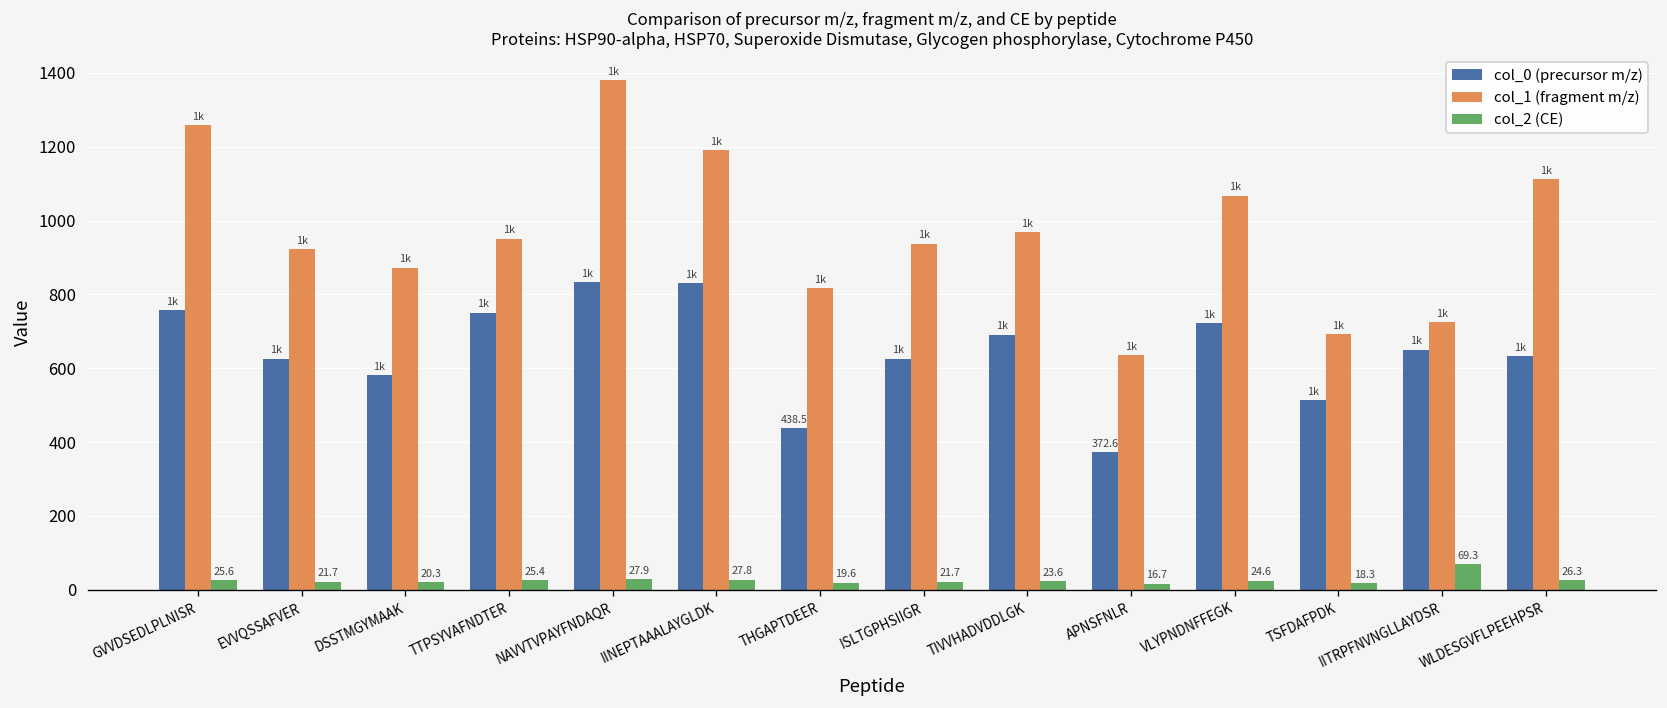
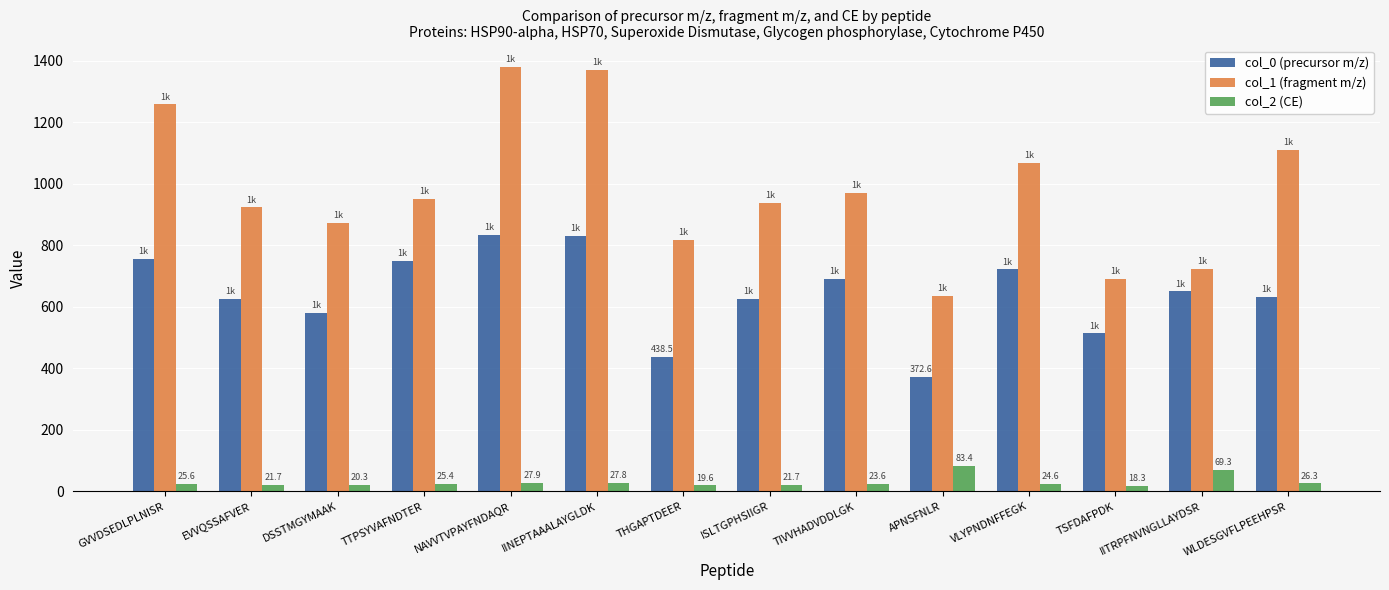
  {
    "col_0 (precursor m/z)": {
      "GVVDSEDLPLNISR": "1k",
      "EVVQSSAFVER": "1k",
      "DSSTMGYMAAK": "1k",
      "TTPSYVAFNDTER": "1k",
      "NAVVTVPAYFNDAQR": "1k",
      "IINEPTAAALAYGLDK": "1k",
      "THGAPTDEER": "438.5",
      "ISLTGPHSIIGR": "1k",
      "TIVVHADVDDLGK": "1k",
      "APNSFNLR": "372.6",
      "VLYPNDNFFEGK": "1k",
      "TSFDAFPDK": "1k",
      "IITRPFNVNGLLAYDSR": "1k",
      "WLDESGVFLPEEHPSR": "1k"
    },
    "col_1 (fragment m/z)": {
-     "IINEPTAAALAYGLDK": "1190"
+     "IINEPTAAALAYGLDK": "1370"
    },
    "col_2 (CE)": {
      "GVVDSEDLPLNISR": "25.6",
      "EVVQSSAFVER": "21.7",
      "DSSTMGYMAAK": "20.3",
      "TTPSYVAFNDTER": "25.4",
      "NAVVTVPAYFNDAQR": "27.9",
      "IINEPTAAALAYGLDK": "27.8",
      "THGAPTDEER": "19.6",
      "ISLTGPHSIIGR": "21.7",
      "TIVVHADVDDLGK": "23.6",
-     "APNSFNLR": "16.7",
+     "APNSFNLR": "83.4",
      "VLYPNDNFFEGK": "24.6",
      "TSFDAFPDK": "18.3",
      "IITRPFNVNGLLAYDSR": "69.3",
      "WLDESGVFLPEEHPSR": "26.3"
    }
  }
